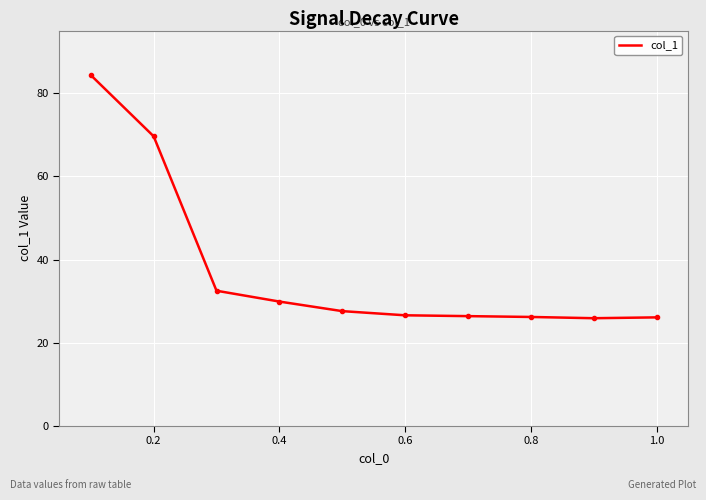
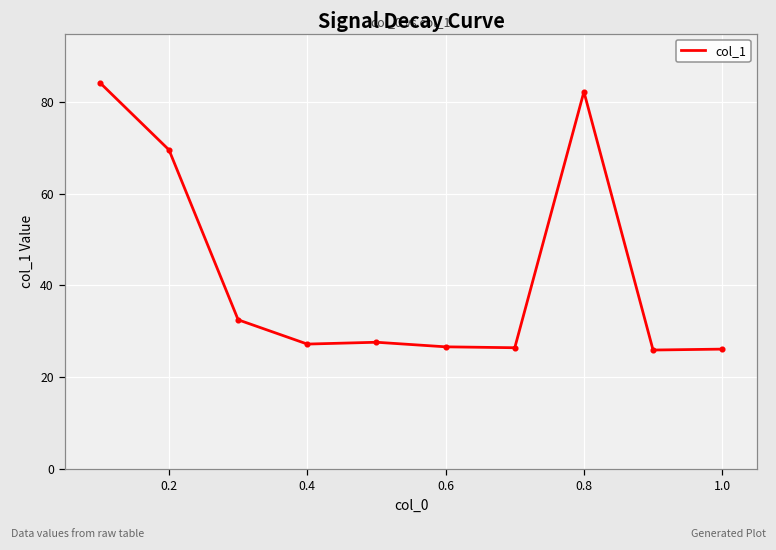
  {
    "0.2": 70,
-   "0.4": 30,
+   "0.4": 27,
    "0.6": 27,
-   "0.8": 26,
+   "0.8": 82,
    "1.0": 26
  }
